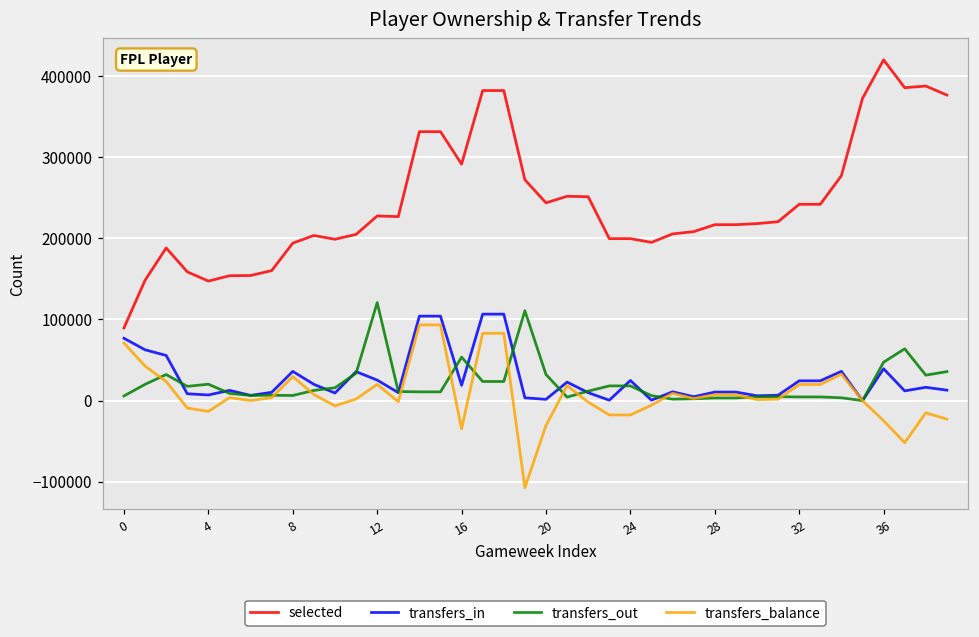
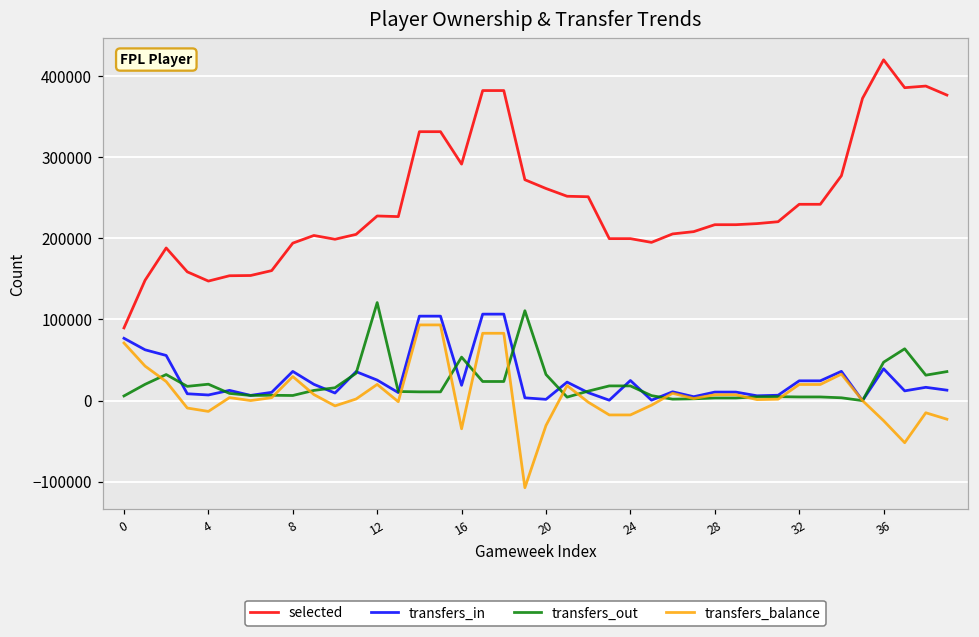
  {
    "selected": {
      "0": 90000,
      "4": 150000,
      "8": 190000,
      "12": 230000,
      "16": 290000,
-     "20": 240000,
+     "20": 260000,
      "24": 200000,
      "28": 220000,
      "32": 240000,
      "36": 420000
    },
    "transfers_in": {
      "0": 80000,
      "4": 10000,
      "8": 40000,
      "12": 30000,
      "16": 20000,
      "20": 0,
      "24": 20000,
      "32": 20000,
      "36": 40000
    },
    "transfers_out": {
      "0": 10000,
      "4": 20000,
      "8": 10000,
      "12": 120000,
      "16": 50000,
      "20": 30000,
      "24": 20000,
      "28": 0,
      "32": 0,
      "36": 50000
    },
    "transfers_balance": {
      "0": 70000,
      "4": -10000,
      "8": 30000,
      "12": 20000,
      "16": -30000,
      "20": -30000,
      "24": -20000,
      "32": 20000,
      "36": -20000
    }
  }
